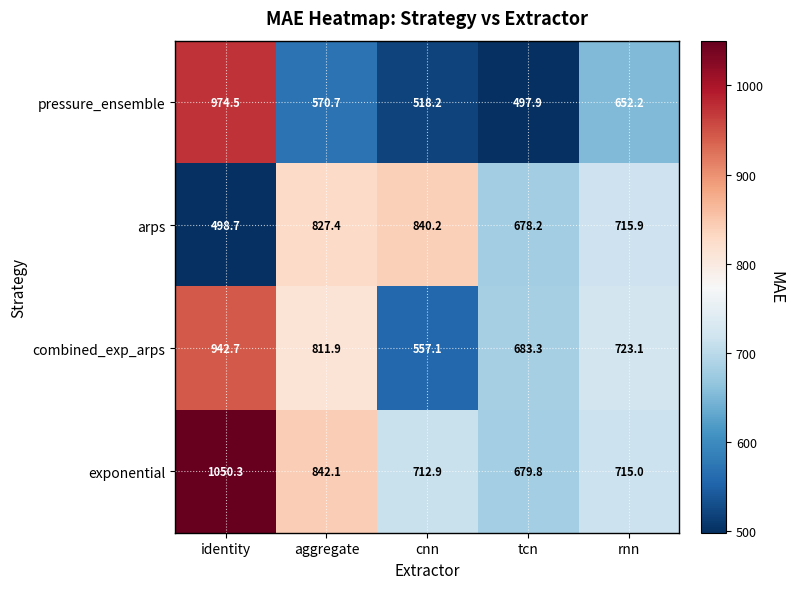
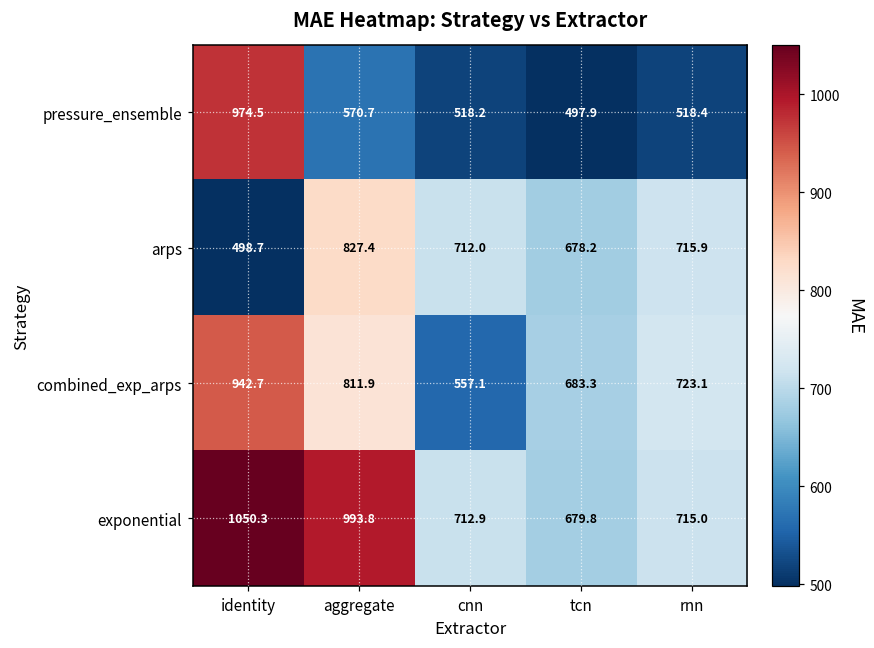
  {
    "pressure_ensemble": {
      "identity": 974.5,
      "aggregate": 570.7,
      "cnn": 518.2,
      "tcn": 497.9,
-     "rnn": 652.2
+     "rnn": 518.4
    },
    "arps": {
      "identity": 498.7,
      "aggregate": 827.4,
-     "cnn": 840.2,
+     "cnn": 712.0,
      "tcn": 678.2,
      "rnn": 715.9
    },
    "combined_exp_arps": {
      "identity": 942.7,
      "aggregate": 811.9,
      "cnn": 557.1,
      "tcn": 683.3,
      "rnn": 723.1
    },
    "exponential": {
      "identity": 1050.3,
-     "aggregate": 842.1,
+     "aggregate": 993.8,
      "cnn": 712.9,
      "tcn": 679.8,
      "rnn": 715.0
    }
  }
